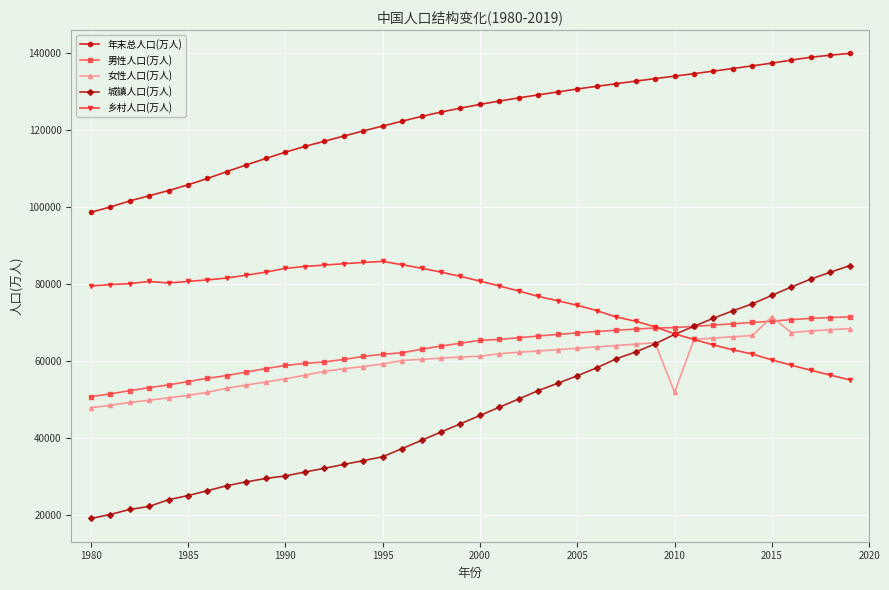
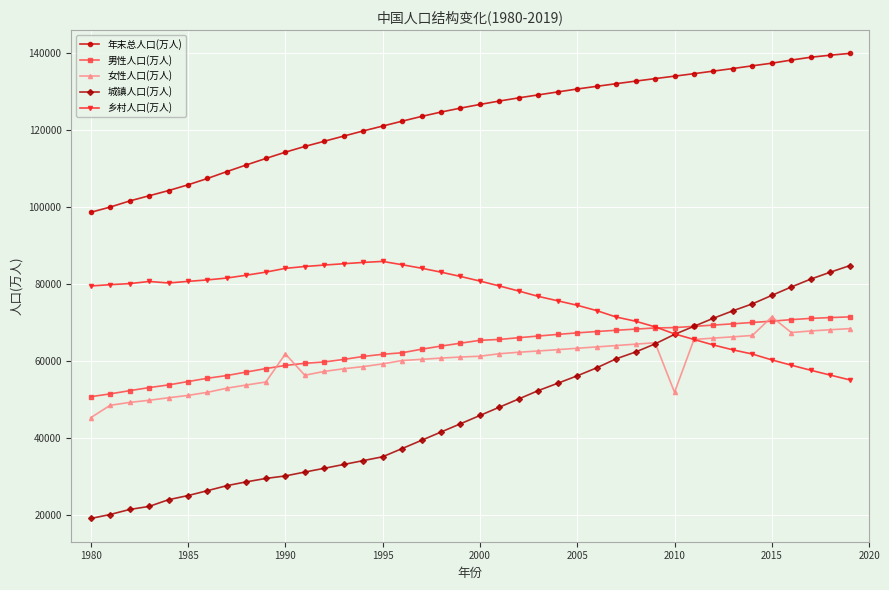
  {
    "女性人口(万人)": {
-     "1980": 48000,
+     "1980": 45000,
      "1985": 51000,
-     "1990": 55000,
+     "1990": 62000,
      "1995": 59000,
      "2000": 61000,
      "2005": 63000,
      "2010": 52000,
      "2015": 72000
    }
  }
